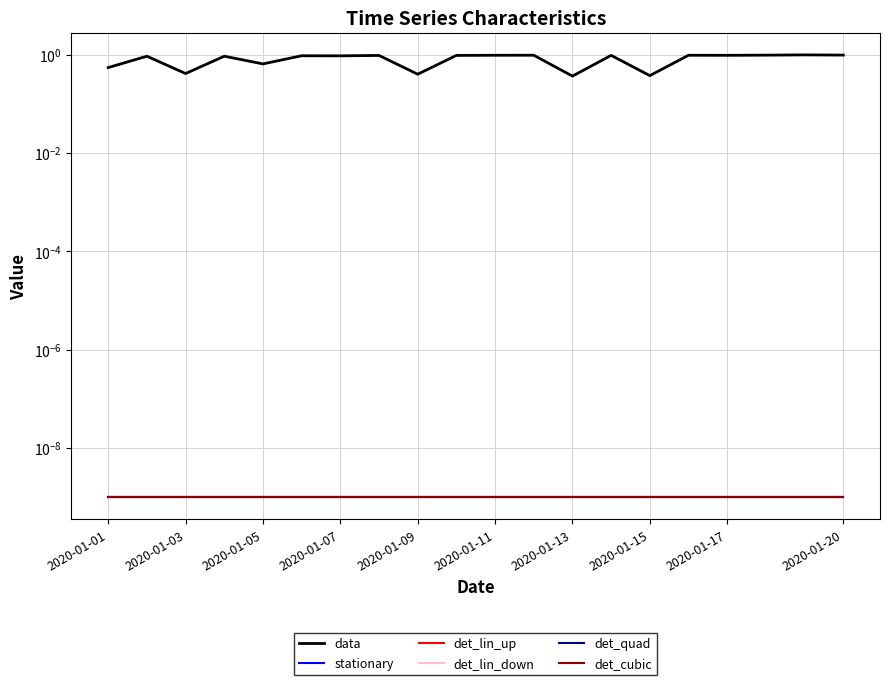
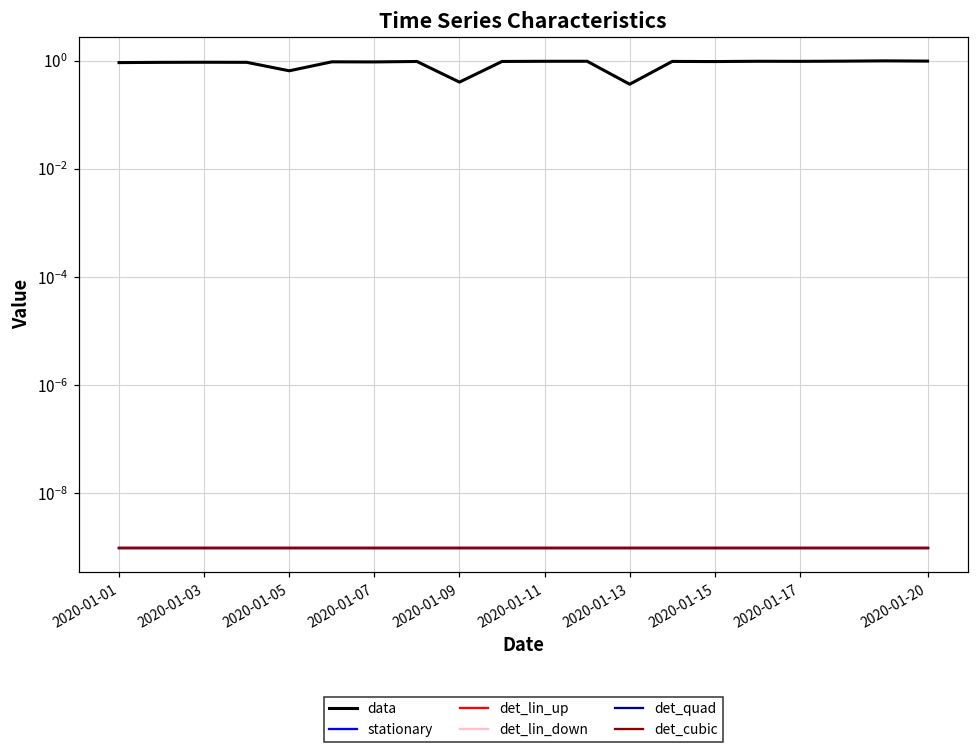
  {
    "data": {
-     "2020-01-01": 0.6,
-     "2020-01-03": 0.4,
+     "2020-01-01": 0.9,
+     "2020-01-03": 0.9,
      "2020-01-05": 0.7,
      "2020-01-07": 1.0,
      "2020-01-09": 0.4,
      "2020-01-11": 1.0,
      "2020-01-13": 0.4,
-     "2020-01-15": 0.4,
+     "2020-01-15": 1.0,
      "2020-01-17": 1.0,
      "2020-01-20": 1.0
    },
    "det_cubic": {
      "2020-01-01": 0.0000000010,
      "2020-01-03": 0.0000000010,
      "2020-01-05": 0.0000000010,
      "2020-01-07": 0.0000000010,
      "2020-01-09": 0.0000000010,
      "2020-01-11": 0.0000000010,
      "2020-01-13": 0.0000000010,
      "2020-01-15": 0.0000000010,
      "2020-01-17": 0.0000000010,
      "2020-01-20": 0.0000000010
    }
  }
